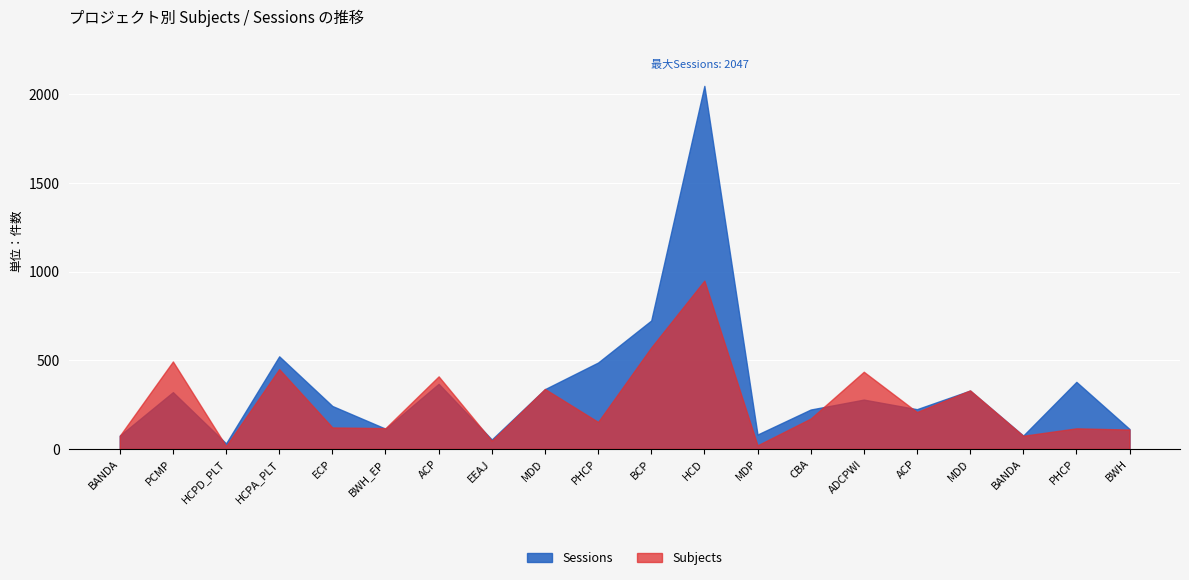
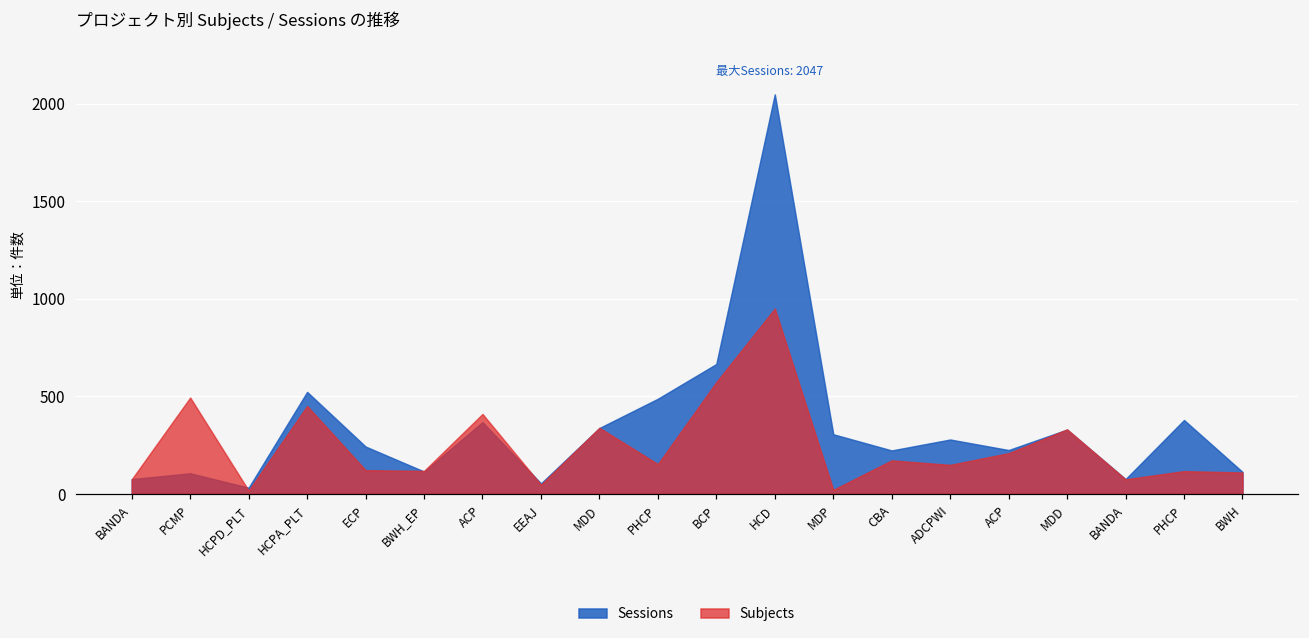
  {
    "Sessions": {
-     "PCMP": 320,
+     "PCMP": 110,
      "HCPD_PLT": 30,
      "HCPA_PLT": 520,
      "ECP": 240,
-     "BCP": 720,
-     "MDP": 80,
+     "BCP": 670,
+     "MDP": 310,
      "CBA": 220,
      "ADCPWI": 280
    },
    "Subjects": {
      "PCMP": 490,
      "HCPD_PLT": 20,
      "HCPA_PLT": 450,
      "ECP": 120,
      "BCP": 570,
      "HCD": 950,
      "MDP": 20,
      "CBA": 170,
-     "ADCPWI": 440
+     "ADCPWI": 150
    }
  }
